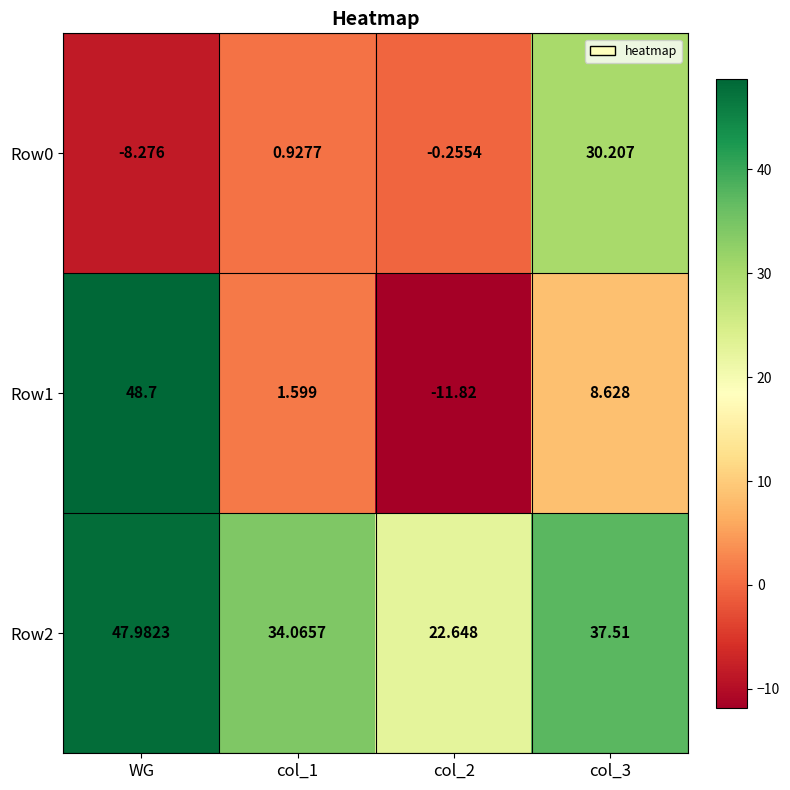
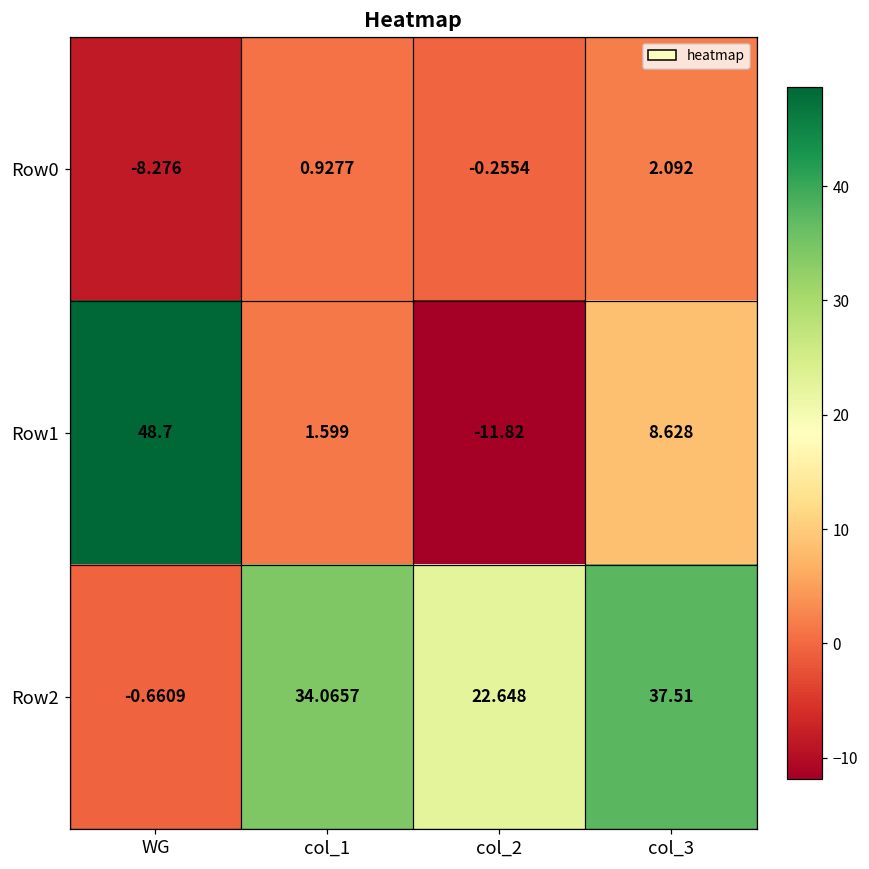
  {
    "Row0": {
      "WG": -8.276,
      "col_1": 0.9277,
      "col_2": -0.2554,
-     "col_3": 30.207
+     "col_3": 2.092
    },
    "Row1": {
      "WG": 48.7,
      "col_1": 1.599,
      "col_2": -11.82,
      "col_3": 8.628
    },
    "Row2": {
-     "WG": 47.9823,
+     "WG": -0.6609,
      "col_1": 34.0657,
      "col_2": 22.648,
      "col_3": 37.51
    }
  }
